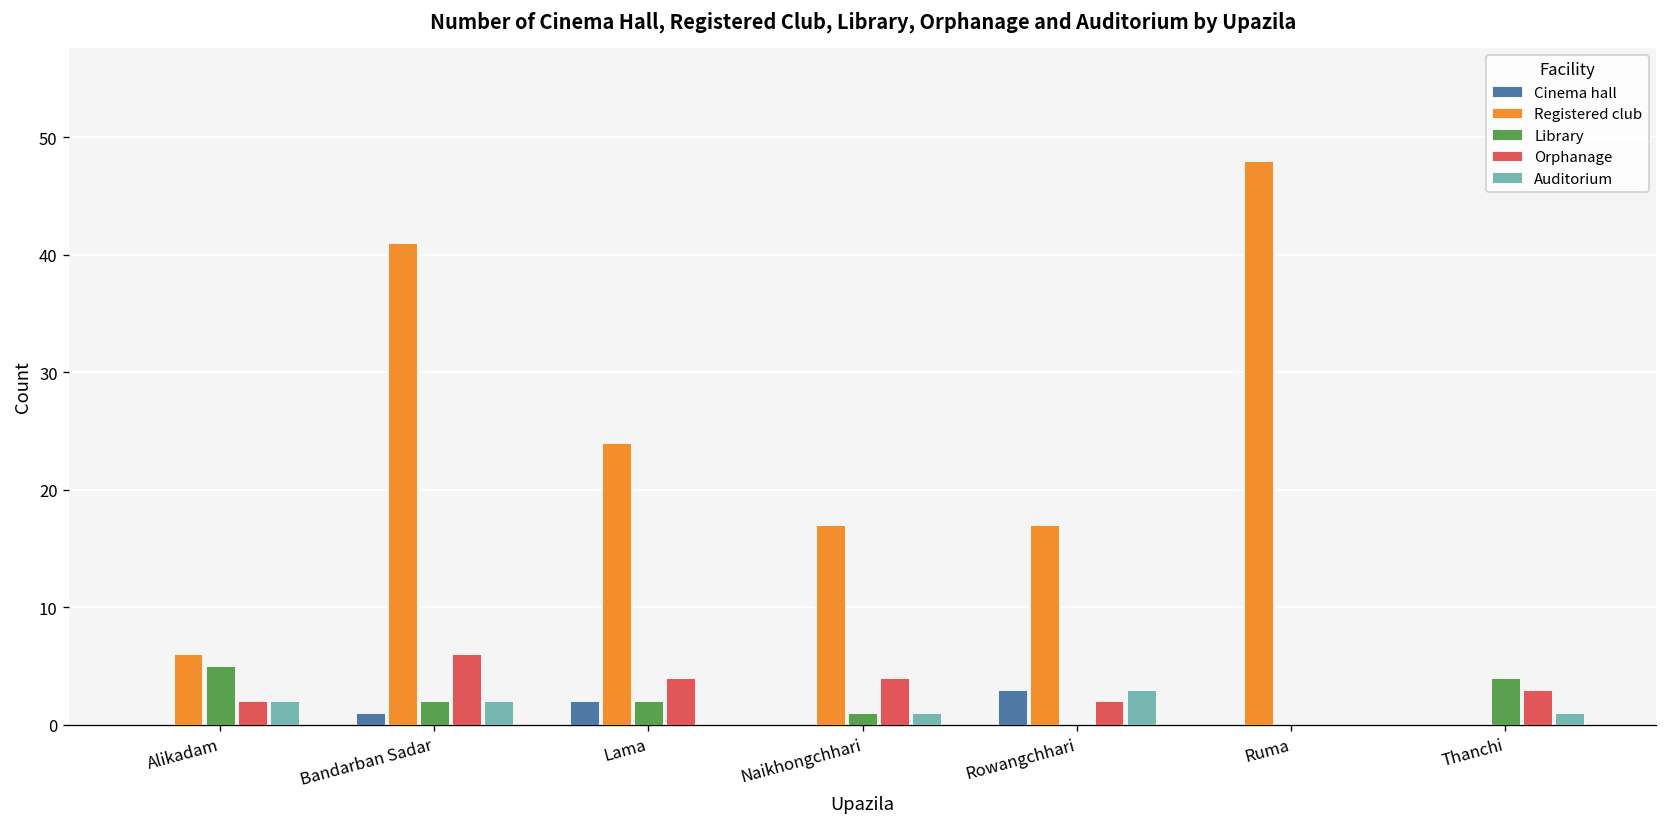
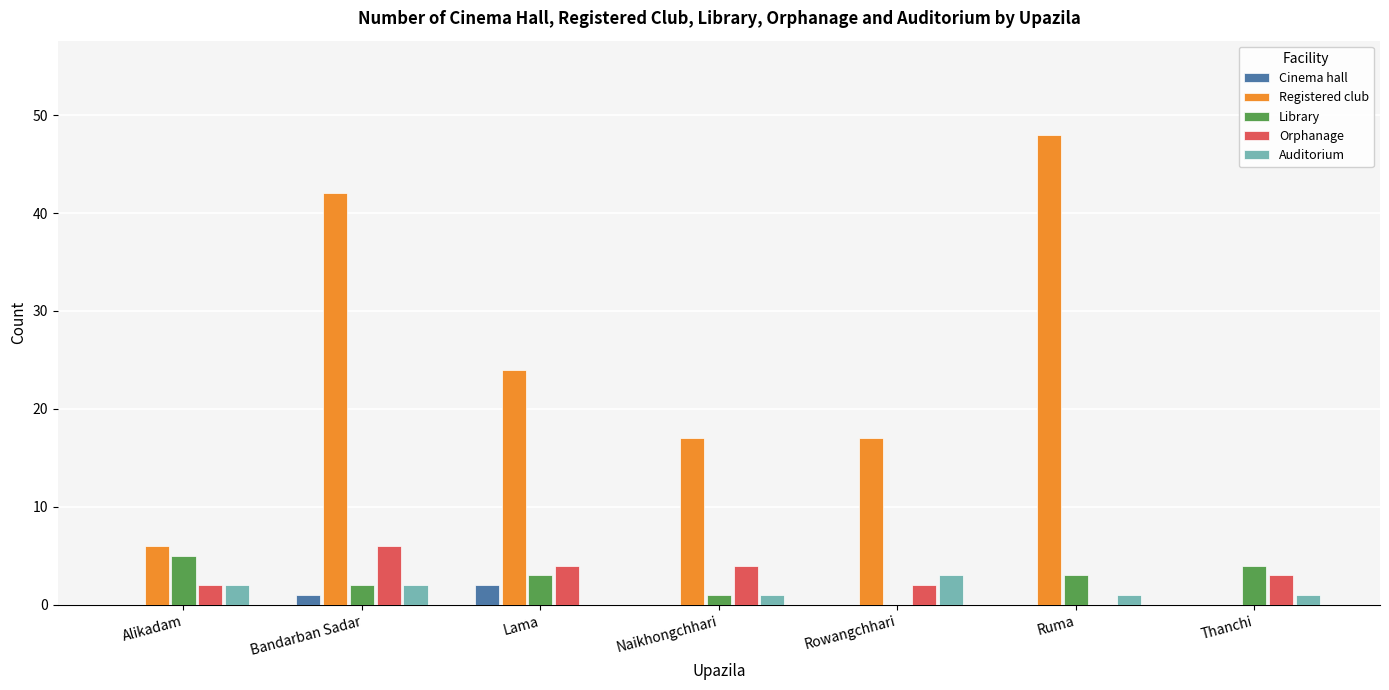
  {
    "Cinema hall": {
      "Alikadam": 0,
      "Bandarban Sadar": 1,
      "Lama": 2,
      "Naikhongchhari": 0,
-     "Rowangchhari": 3,
+     "Rowangchhari": 0,
      "Ruma": 0,
      "Thanchi": 0
    },
    "Registered club": {
      "Alikadam": 6,
-     "Bandarban Sadar": 41,
+     "Bandarban Sadar": 42,
      "Lama": 24,
      "Naikhongchhari": 17,
      "Rowangchhari": 17,
      "Ruma": 48,
      "Thanchi": 0
    },
    "Library": {
      "Alikadam": 5,
      "Bandarban Sadar": 2,
-     "Lama": 2,
+     "Lama": 3,
      "Naikhongchhari": 1,
      "Rowangchhari": 0,
-     "Ruma": 0,
+     "Ruma": 3,
      "Thanchi": 4
    },
    "Orphanage": {
      "Alikadam": 2,
      "Bandarban Sadar": 6,
      "Lama": 4,
      "Naikhongchhari": 4,
      "Rowangchhari": 2,
      "Ruma": 0,
      "Thanchi": 3
    },
    "Auditorium": {
      "Alikadam": 2,
      "Bandarban Sadar": 2,
      "Lama": 0,
      "Naikhongchhari": 1,
      "Rowangchhari": 3,
-     "Ruma": 0,
+     "Ruma": 1,
      "Thanchi": 1
    }
  }
